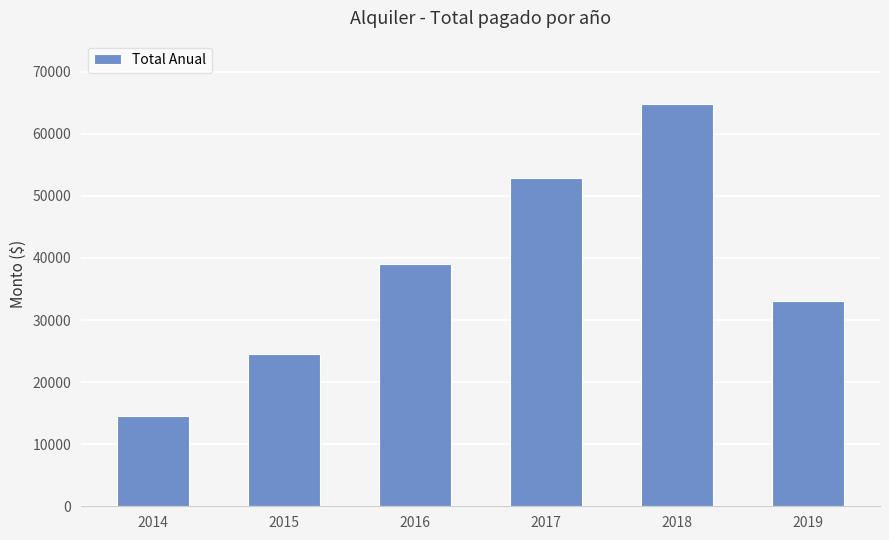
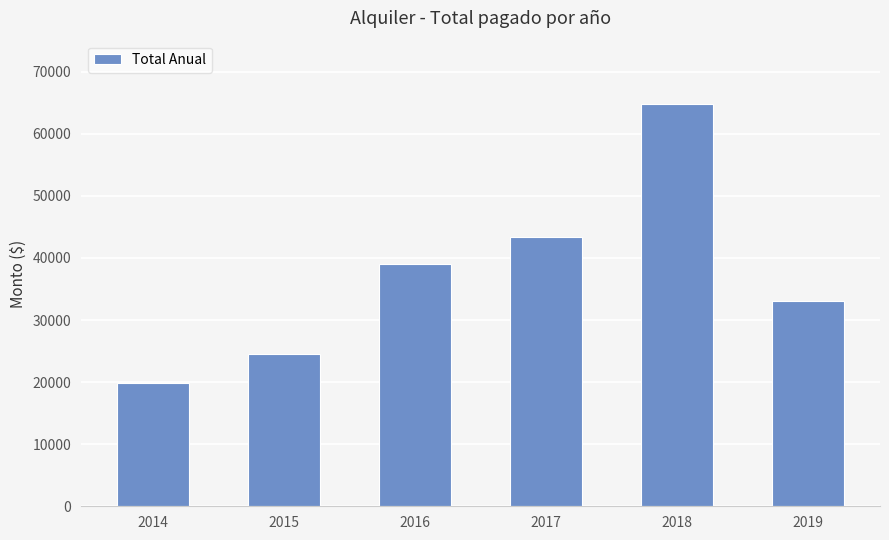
  {
-   "2014": 15000,
+   "2014": 20000,
    "2015": 24000,
    "2016": 39000,
-   "2017": 53000,
+   "2017": 43000,
    "2018": 65000,
    "2019": 33000
  }
